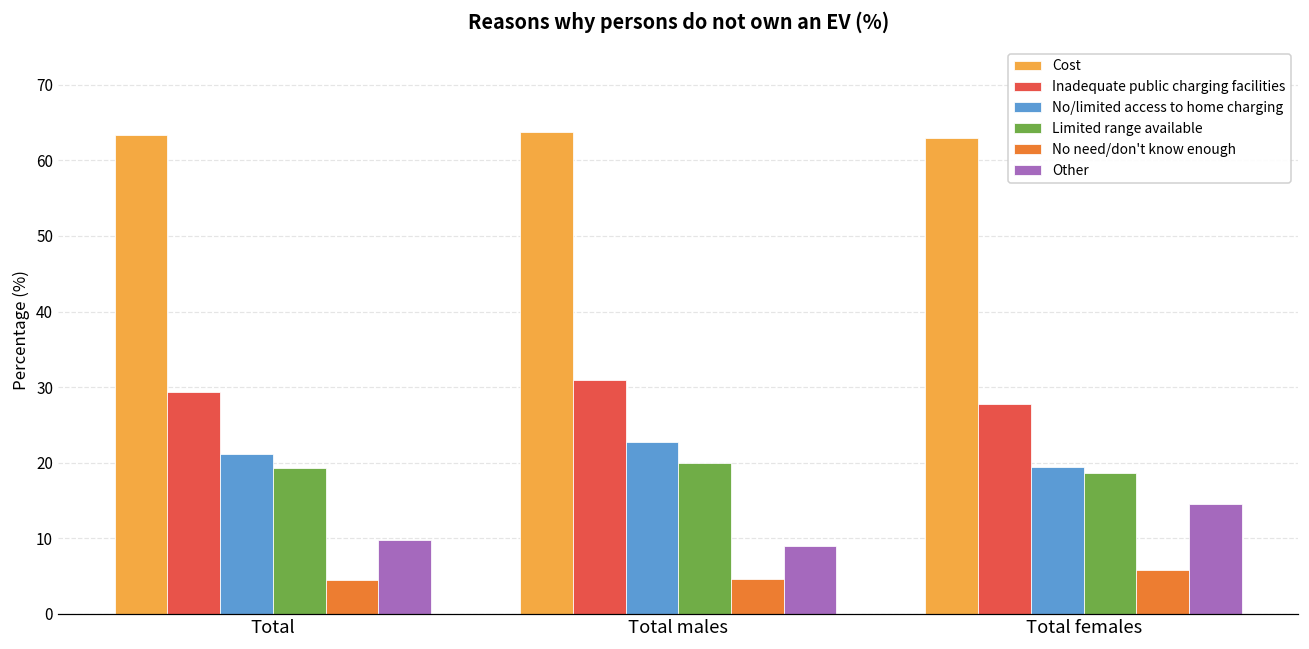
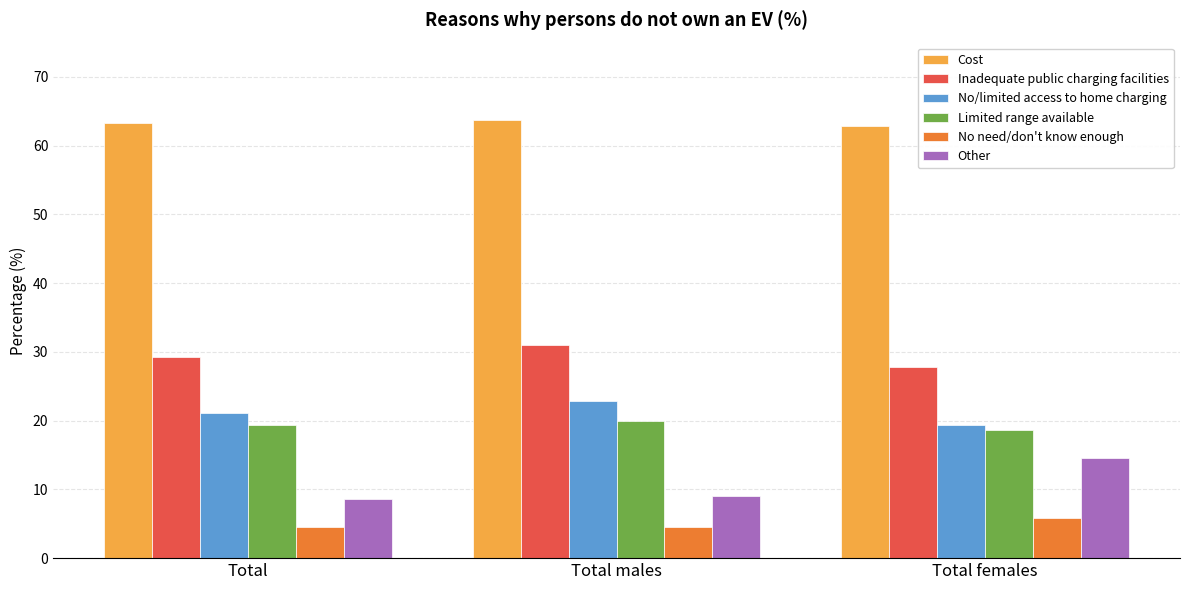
  {
    "No/limited access to home charging": {
      "Total": 21,
      "Total males": 23,
      "Total females": 19
    },
    "Limited range available": {
      "Total": 19,
      "Total males": 20,
      "Total females": 19
    },
    "Other": {
-     "Total": 10,
+     "Total": 9,
      "Total males": 9,
      "Total females": 15
    }
  }
